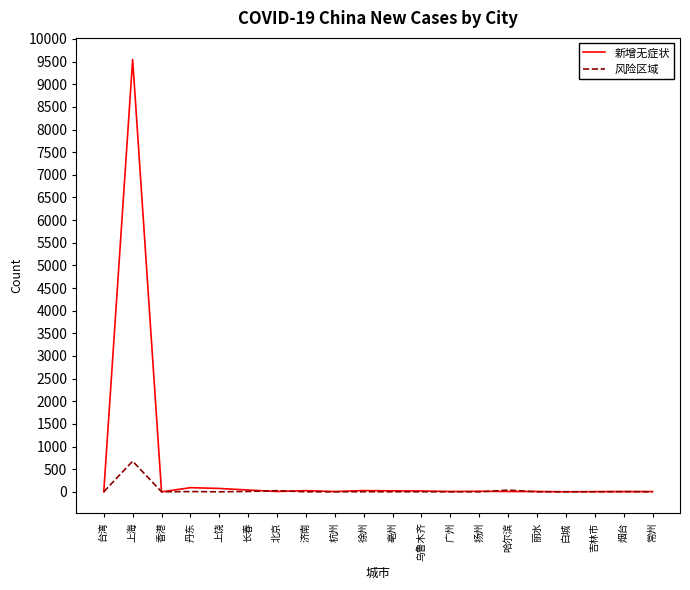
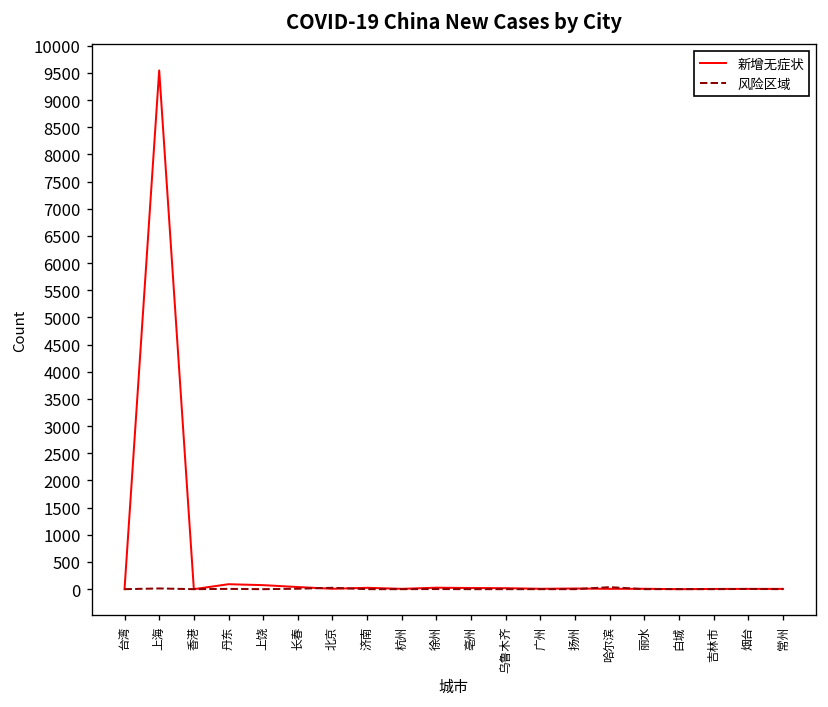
  {
    "新增无症状": {
      "上海": 9500,
      "丹东": 100,
      "上饶": 100
    },
    "风险区域": {
-     "上海": 700,
+     "上海": 0,
      "丹东": 0,
      "上饶": 0
    }
  }
